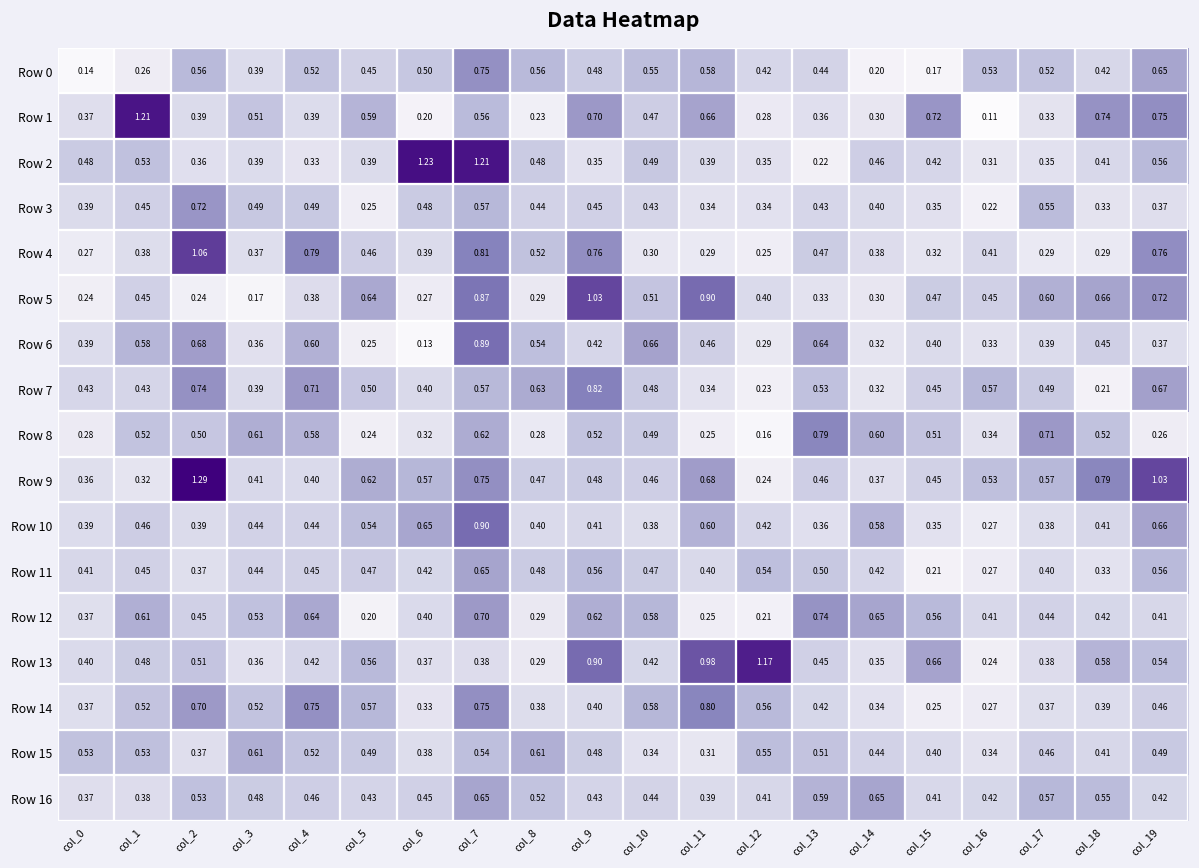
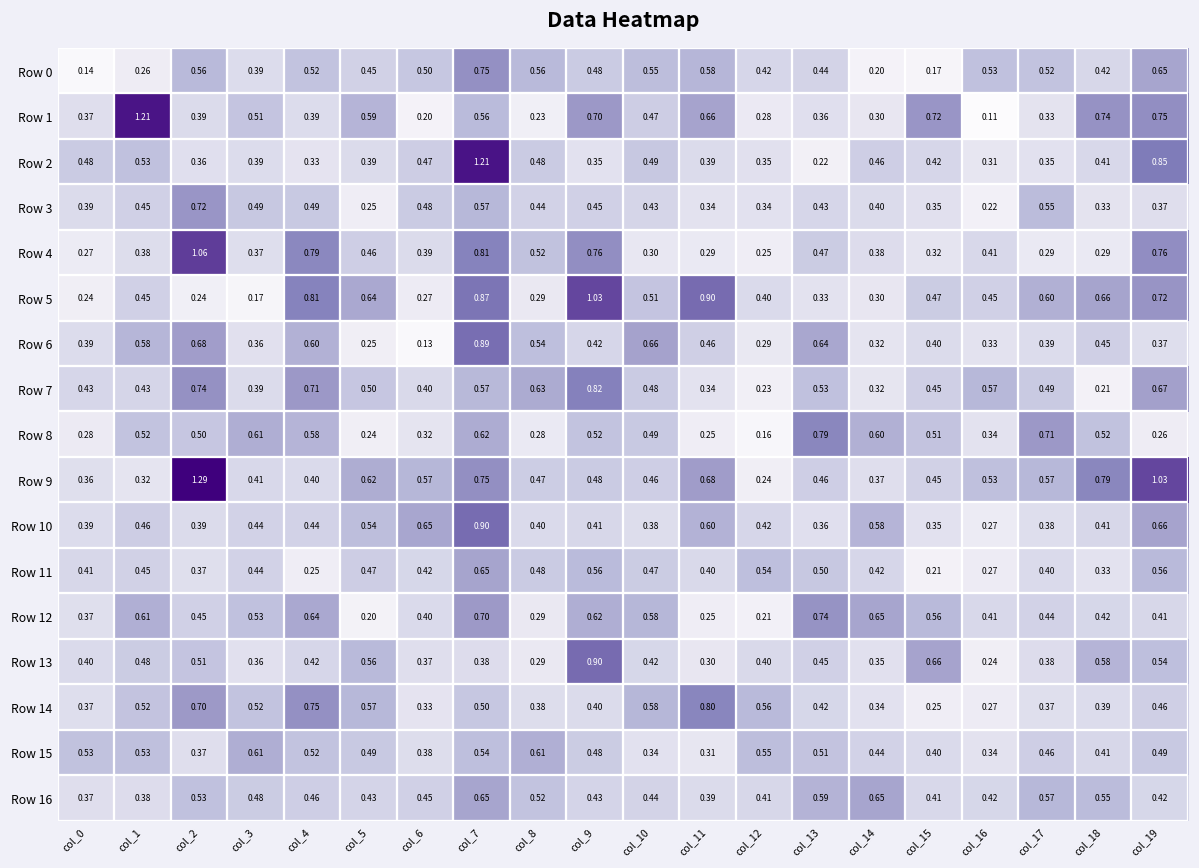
  {
    "Row 2": {
      "col_0": 0.48,
      "col_1": 0.53,
      "col_2": 0.36,
      "col_3": 0.39,
      "col_4": 0.33,
      "col_5": 0.39,
-     "col_6": 1.23,
+     "col_6": 0.47,
      "col_7": 1.21,
      "col_8": 0.48,
      "col_9": 0.35,
      "col_10": 0.49,
      "col_11": 0.39,
      "col_12": 0.35,
      "col_13": 0.22,
      "col_14": 0.46,
      "col_15": 0.42,
      "col_16": 0.31,
      "col_17": 0.35,
      "col_18": 0.41,
-     "col_19": 0.56
+     "col_19": 0.85
    },
    "Row 5": {
      "col_0": 0.24,
      "col_1": 0.45,
      "col_2": 0.24,
      "col_3": 0.17,
-     "col_4": 0.38,
+     "col_4": 0.81,
      "col_5": 0.64,
      "col_6": 0.27,
      "col_7": 0.87,
      "col_8": 0.29,
      "col_9": 1.03,
      "col_10": 0.51,
      "col_11": 0.90,
      "col_12": 0.40,
      "col_13": 0.33,
      "col_14": 0.30,
      "col_15": 0.47,
      "col_16": 0.45,
      "col_17": 0.60,
      "col_18": 0.66,
      "col_19": 0.72
    },
    "Row 11": {
      "col_0": 0.41,
      "col_1": 0.45,
      "col_2": 0.37,
      "col_3": 0.44,
-     "col_4": 0.45,
+     "col_4": 0.25,
      "col_5": 0.47,
      "col_6": 0.42,
      "col_7": 0.65,
      "col_8": 0.48,
      "col_9": 0.56,
      "col_10": 0.47,
      "col_11": 0.40,
      "col_12": 0.54,
      "col_13": 0.50,
      "col_14": 0.42,
      "col_15": 0.21,
      "col_16": 0.27,
      "col_17": 0.40,
      "col_18": 0.33,
      "col_19": 0.56
    },
    "Row 13": {
      "col_0": 0.40,
      "col_1": 0.48,
      "col_2": 0.51,
      "col_3": 0.36,
      "col_4": 0.42,
      "col_5": 0.56,
      "col_6": 0.37,
      "col_7": 0.38,
      "col_8": 0.29,
      "col_9": 0.90,
      "col_10": 0.42,
-     "col_11": 0.98,
-     "col_12": 1.17,
+     "col_11": 0.30,
+     "col_12": 0.40,
      "col_13": 0.45,
      "col_14": 0.35,
      "col_15": 0.66,
      "col_16": 0.24,
      "col_17": 0.38,
      "col_18": 0.58,
      "col_19": 0.54
    },
    "Row 14": {
      "col_0": 0.37,
      "col_1": 0.52,
      "col_2": 0.70,
      "col_3": 0.52,
      "col_4": 0.75,
      "col_5": 0.57,
      "col_6": 0.33,
-     "col_7": 0.75,
+     "col_7": 0.50,
      "col_8": 0.38,
      "col_9": 0.40,
      "col_10": 0.58,
      "col_11": 0.80,
      "col_12": 0.56,
      "col_13": 0.42,
      "col_14": 0.34,
      "col_15": 0.25,
      "col_16": 0.27,
      "col_17": 0.37,
      "col_18": 0.39,
      "col_19": 0.46
    }
  }
